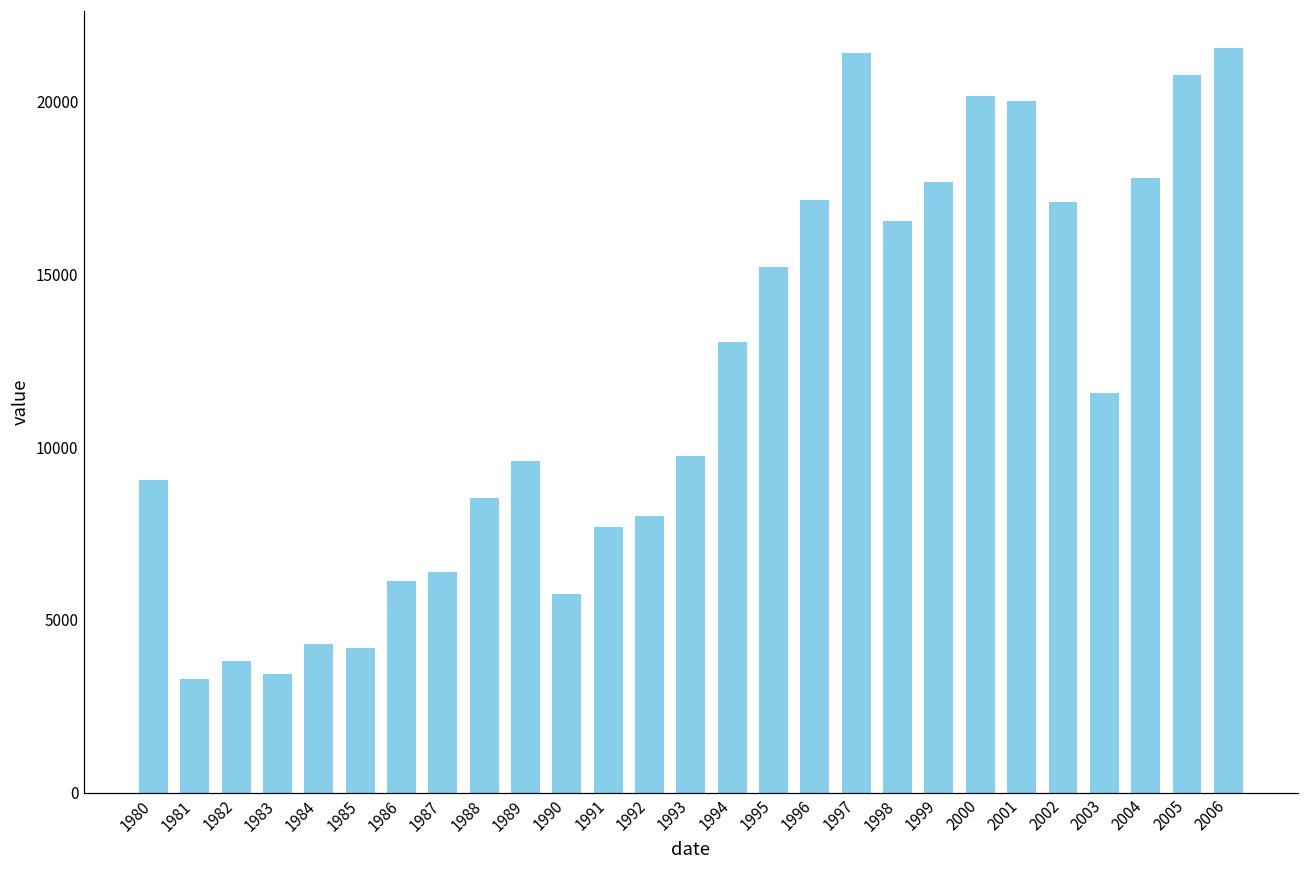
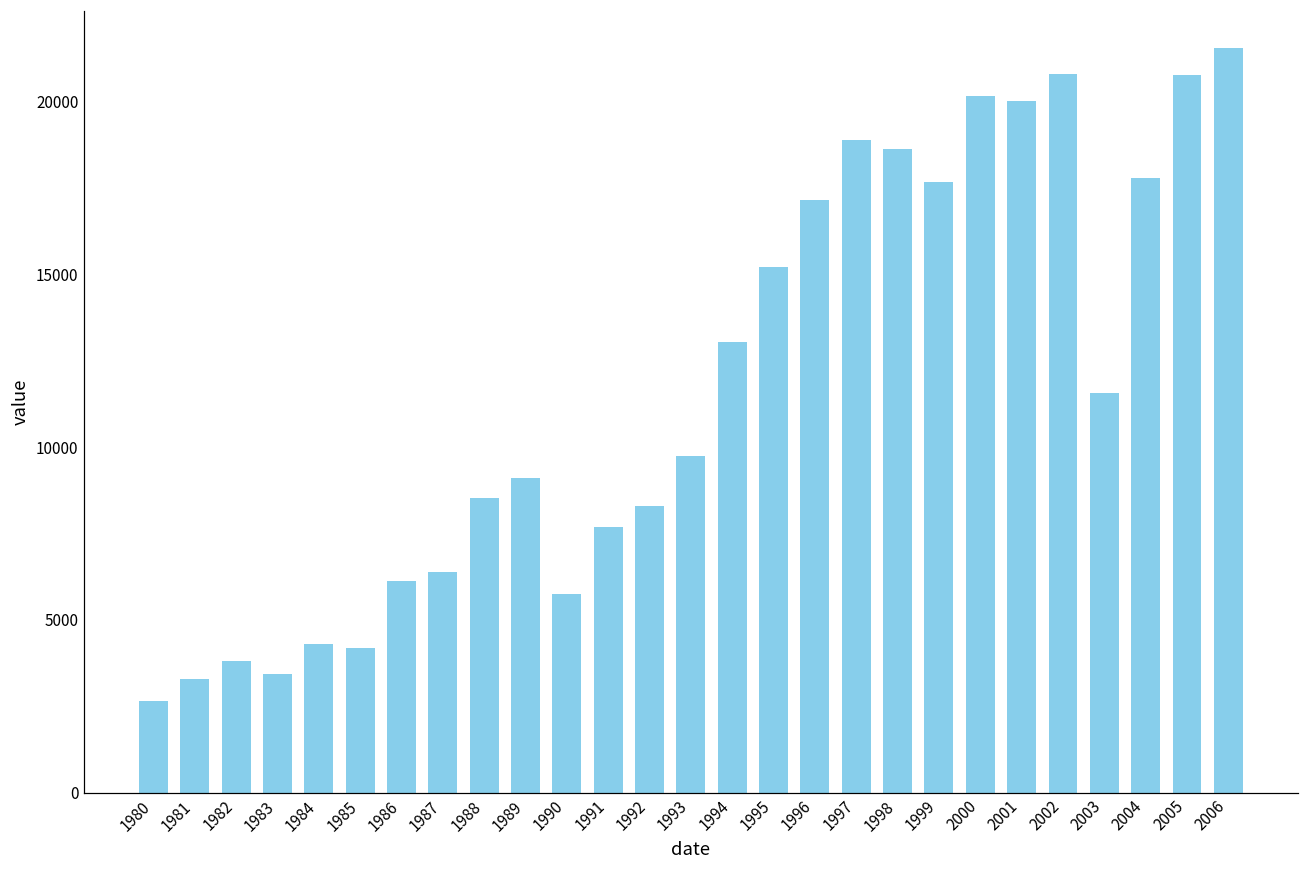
  {
-   "1980": 9100,
+   "1980": 2700,
    "1981": 3300,
    "1982": 3800,
    "1983": 3400,
    "1984": 4300,
    "1985": 4200,
    "1986": 6100,
    "1987": 6400,
    "1988": 8500,
-   "1989": 9600,
+   "1989": 9100,
    "1990": 5700,
    "1991": 7700,
-   "1992": 8000,
+   "1992": 8300,
    "1993": 9800,
    "1994": 13000,
    "1995": 15200,
    "1996": 17100,
-   "1997": 21400,
-   "1998": 16500,
+   "1997": 18900,
+   "1998": 18600,
    "1999": 17700,
    "2000": 20200,
    "2001": 20000,
-   "2002": 17100,
+   "2002": 20800,
    "2003": 11500,
    "2004": 17800,
    "2005": 20800,
    "2006": 21500
  }
